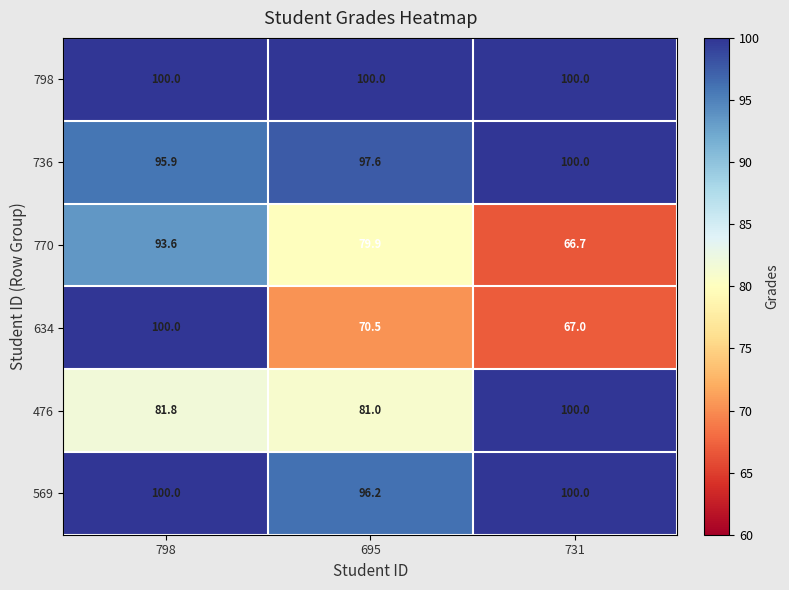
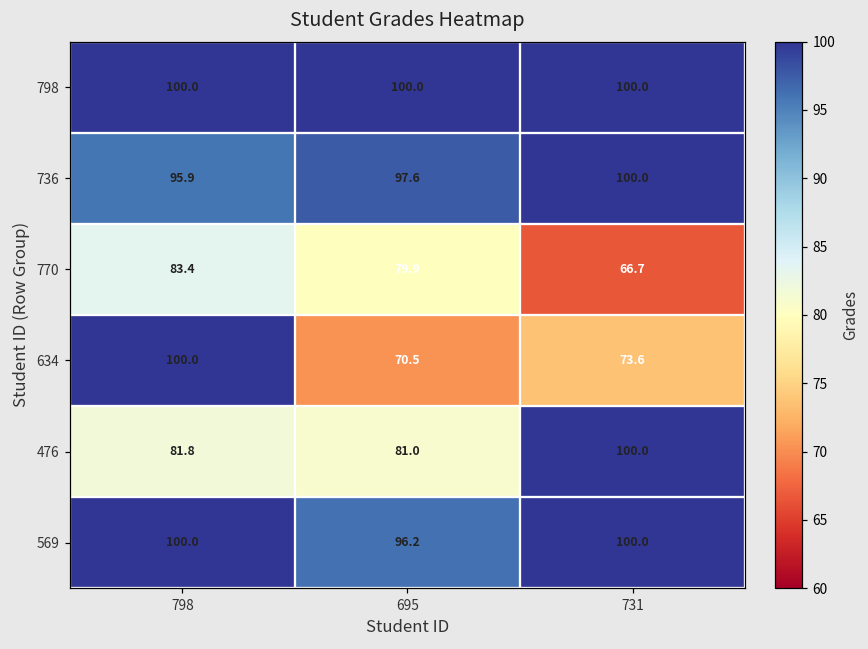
  {
    "798": {
      "798": 100.0,
      "695": 100.0,
      "731": 100.0
    },
    "736": {
      "798": 95.9,
      "695": 97.6,
      "731": 100.0
    },
    "770": {
-     "798": 93.6,
+     "798": 83.4,
      "695": 79.9,
      "731": 66.7
    },
    "634": {
      "798": 100.0,
      "695": 70.5,
-     "731": 67.0
+     "731": 73.6
    },
    "476": {
      "798": 81.8,
      "695": 81.0,
      "731": 100.0
    },
    "569": {
      "798": 100.0,
      "695": 96.2,
      "731": 100.0
    }
  }
